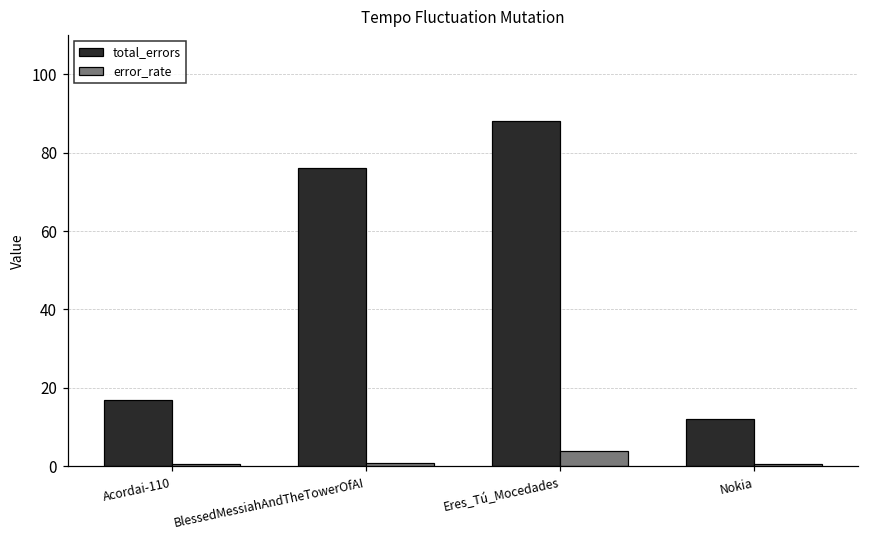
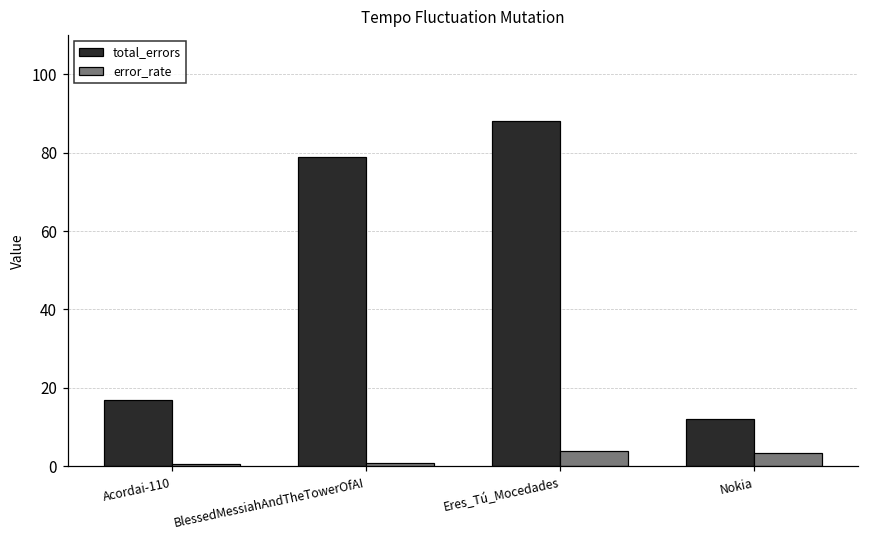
  {
    "total_errors": {
      "Acordai-110": 17,
-     "BlessedMessiahAndTheTowerOfAI": 76,
+     "BlessedMessiahAndTheTowerOfAI": 79,
      "Eres_Tú_Mocedades": 88,
      "Nokia": 12
    },
    "error_rate": {
      "BlessedMessiahAndTheTowerOfAI": 1,
      "Eres_Tú_Mocedades": 4,
-     "Nokia": 1
+     "Nokia": 3
    }
  }
